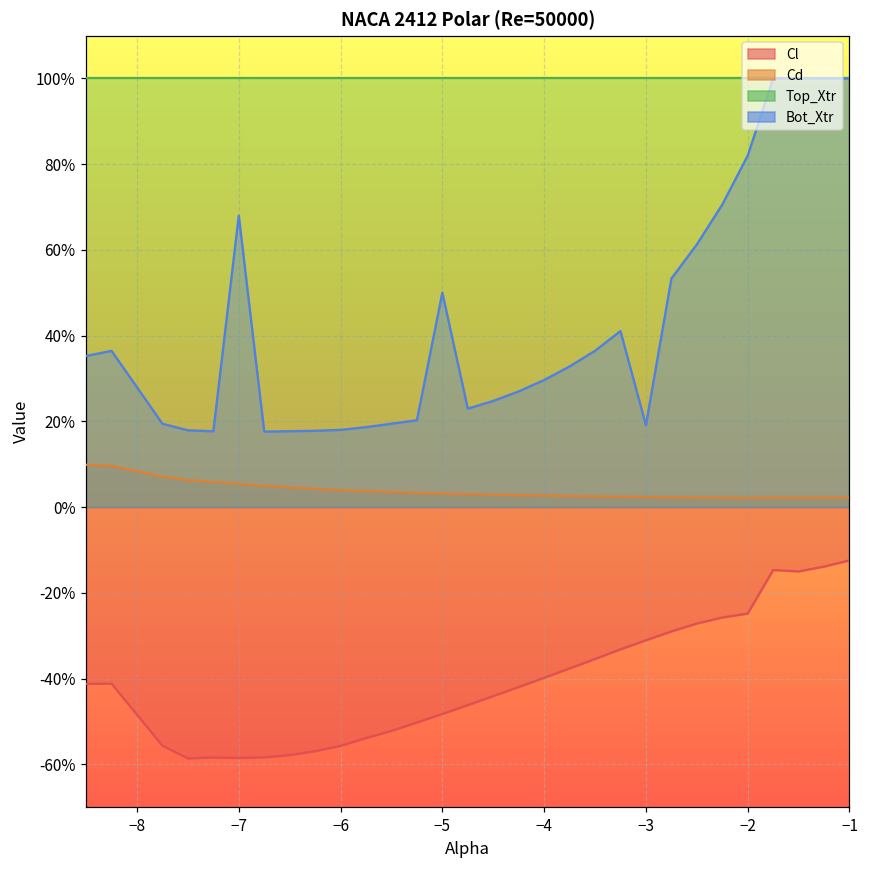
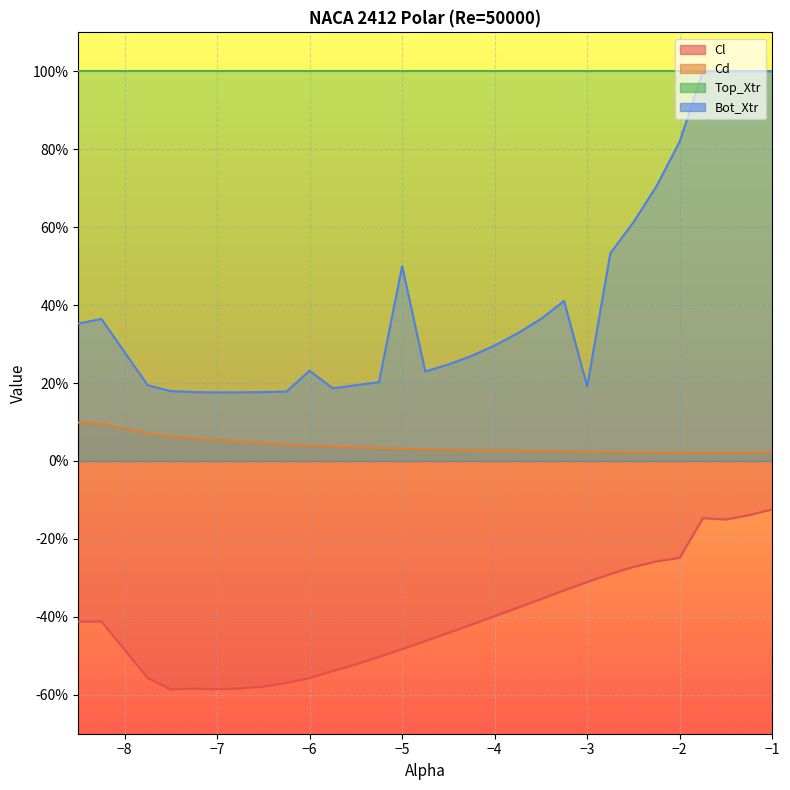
  {
    "Top_Xtr": {
      "−7": "100%",
      "−6": "100%",
      "−5": "100%",
      "−4": "100%",
      "−3": "100%"
    },
    "Bot_Xtr": {
-     "−7": "68%",
-     "−6": "18%",
+     "−7": "18%",
+     "−6": "23%",
      "−5": "50%",
      "−4": "30%",
      "−3": "19%",
      "−2": "82%"
    }
  }
